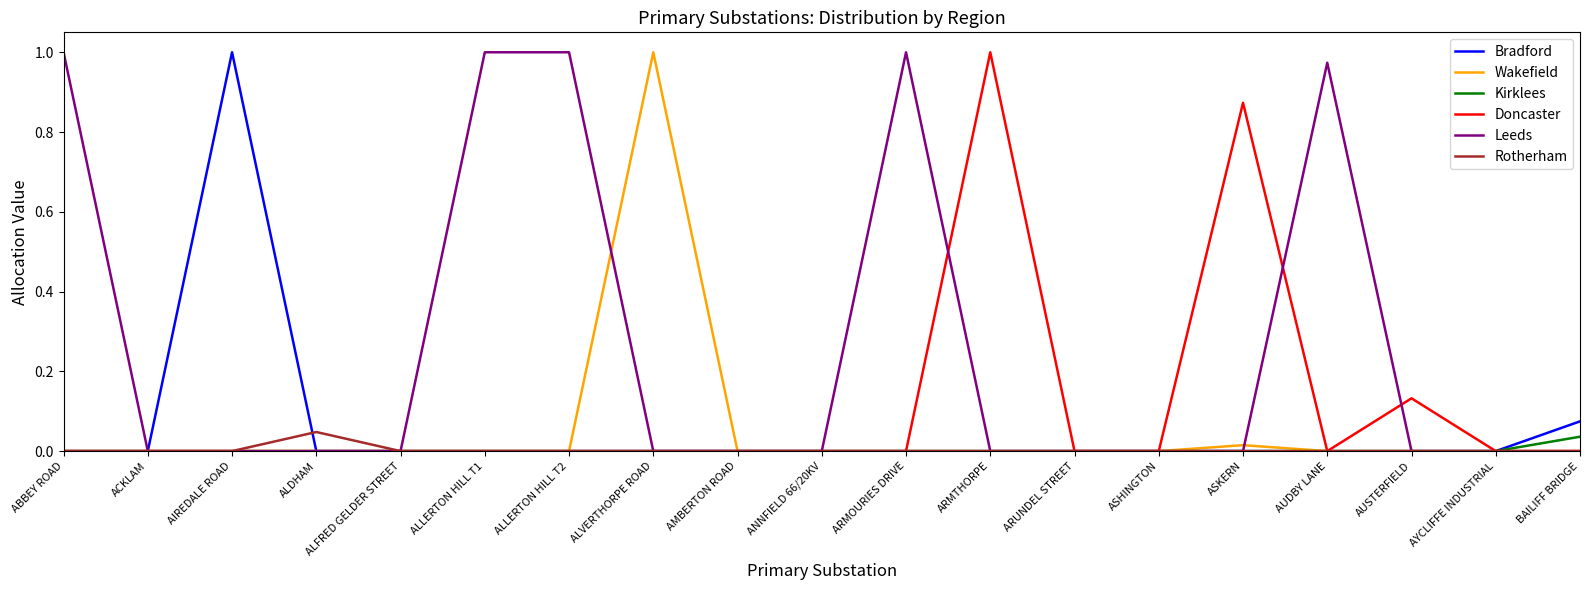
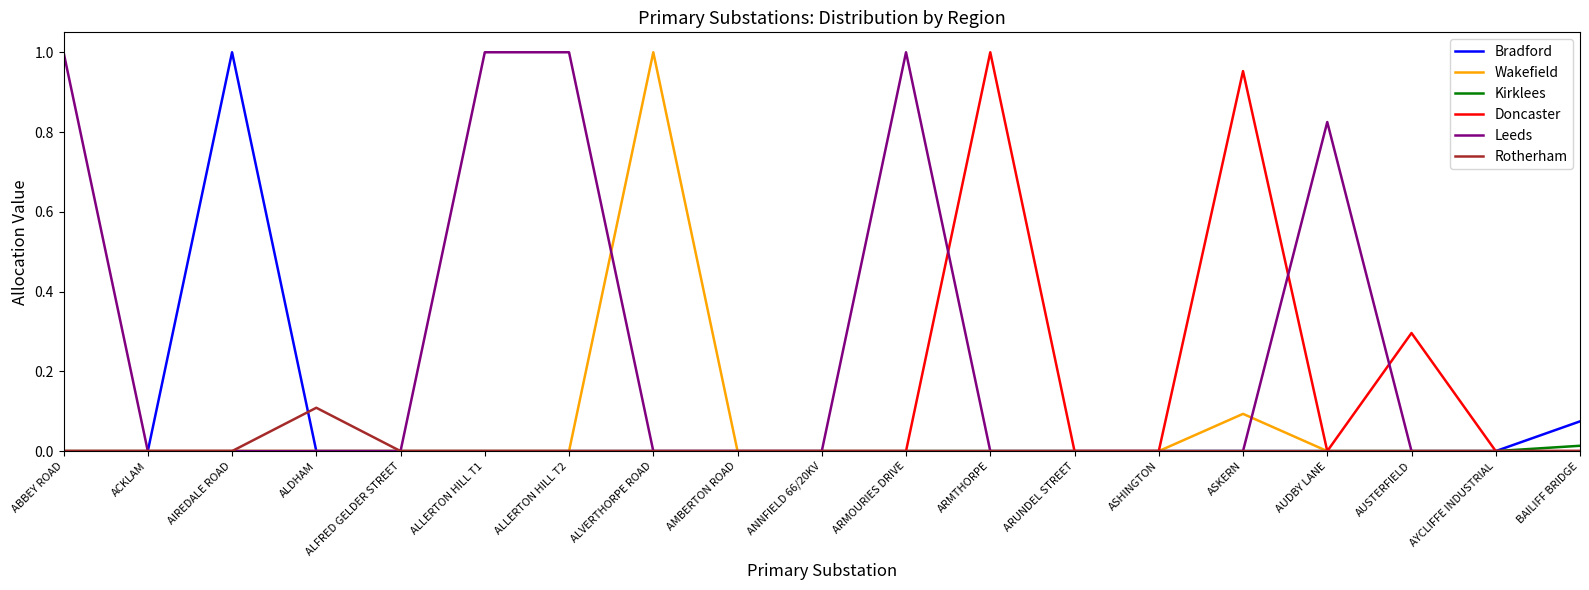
  {
    "Bradford": {
      "AIREDALE ROAD": 1.00,
      "BAILIFF BRIDGE": 0.07
    },
    "Wakefield": {
      "ALVERTHORPE ROAD": 1.00,
-     "ASKERN": 0.01
+     "ASKERN": 0.09
    },
    "Kirklees": {
-     "BAILIFF BRIDGE": 0.04
+     "BAILIFF BRIDGE": 0.01
    },
    "Doncaster": {
      "ARMTHORPE": 1.00,
-     "ASKERN": 0.87,
-     "AUSTERFIELD": 0.13
+     "ASKERN": 0.95,
+     "AUSTERFIELD": 0.30
    },
    "Leeds": {
      "ABBEY ROAD": 1.00,
      "ALLERTON HILL T1": 1.00,
      "ALLERTON HILL T2": 1.00,
      "ARMOURIES DRIVE": 1.00,
-     "AUDBY LANE": 0.97
+     "AUDBY LANE": 0.83
    },
    "Rotherham": {
-     "ALDHAM": 0.05
+     "ALDHAM": 0.11
    }
  }
